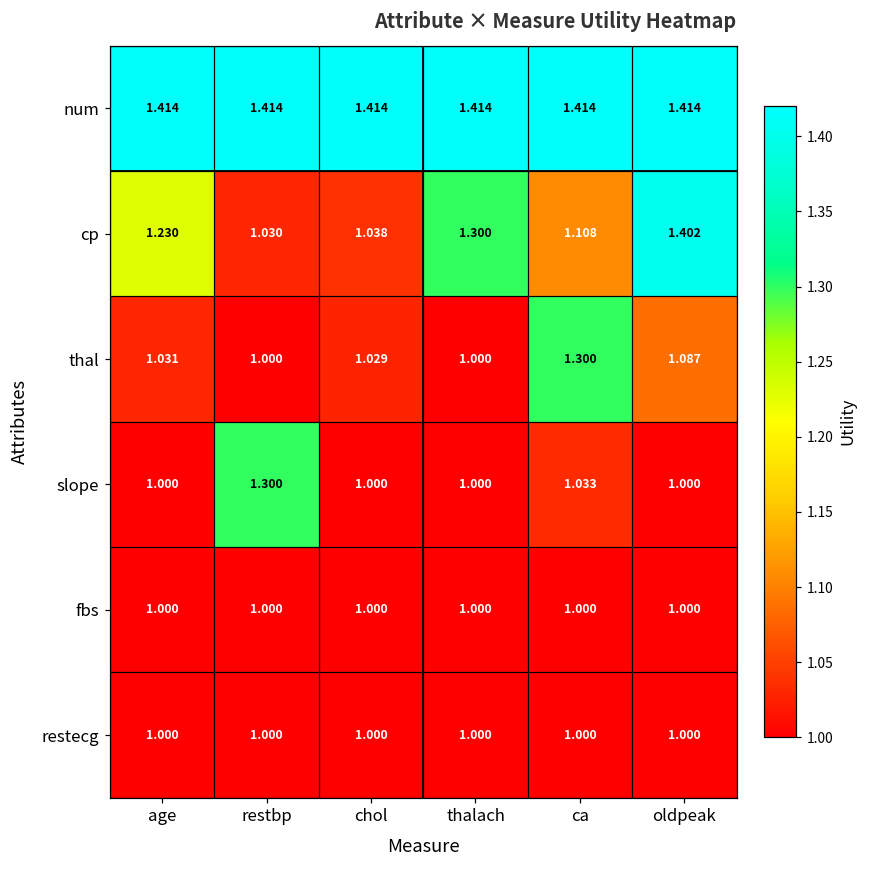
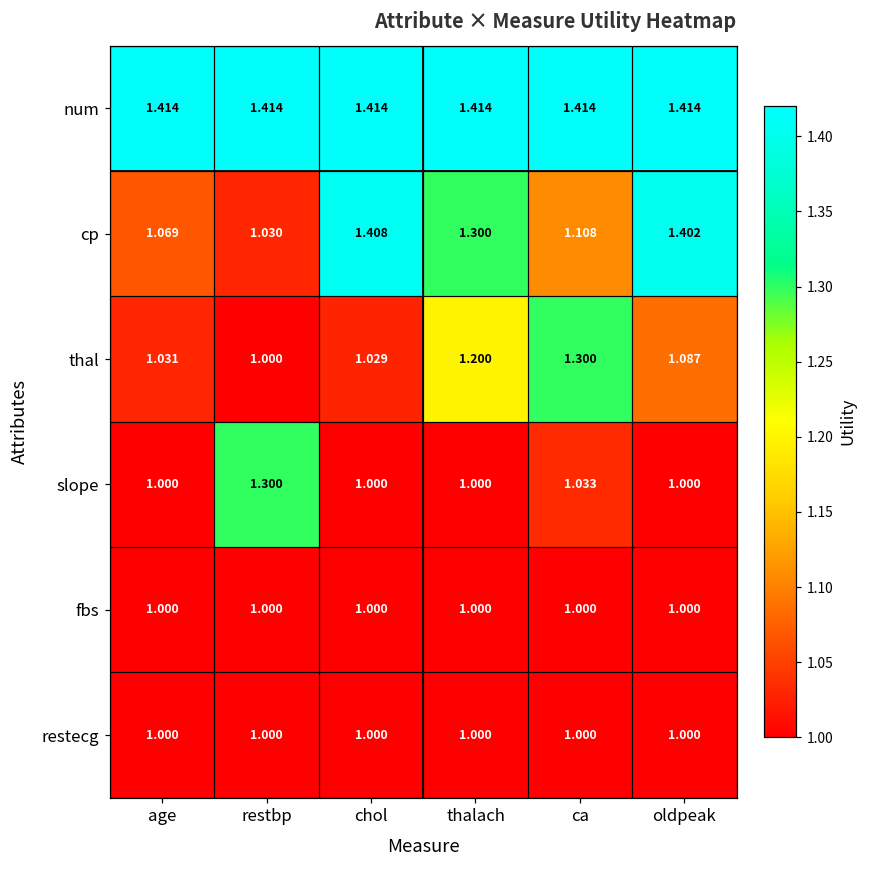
  {
    "num": {
      "age": 1.414,
      "restbp": 1.414,
      "chol": 1.414,
      "thalach": 1.414,
      "ca": 1.414,
      "oldpeak": 1.414
    },
    "cp": {
-     "age": 1.230,
+     "age": 1.069,
      "restbp": 1.030,
-     "chol": 1.038,
+     "chol": 1.408,
      "thalach": 1.300,
      "ca": 1.108,
      "oldpeak": 1.402
    },
    "thal": {
      "age": 1.031,
      "restbp": 1.000,
      "chol": 1.029,
-     "thalach": 1.000,
+     "thalach": 1.200,
      "ca": 1.300,
      "oldpeak": 1.087
    },
    "slope": {
      "age": 1.000,
      "restbp": 1.300,
      "chol": 1.000,
      "thalach": 1.000,
      "ca": 1.033,
      "oldpeak": 1.000
    },
    "fbs": {
      "age": 1.000,
      "restbp": 1.000,
      "chol": 1.000,
      "thalach": 1.000,
      "ca": 1.000,
      "oldpeak": 1.000
    },
    "restecg": {
      "age": 1.000,
      "restbp": 1.000,
      "chol": 1.000,
      "thalach": 1.000,
      "ca": 1.000,
      "oldpeak": 1.000
    }
  }
